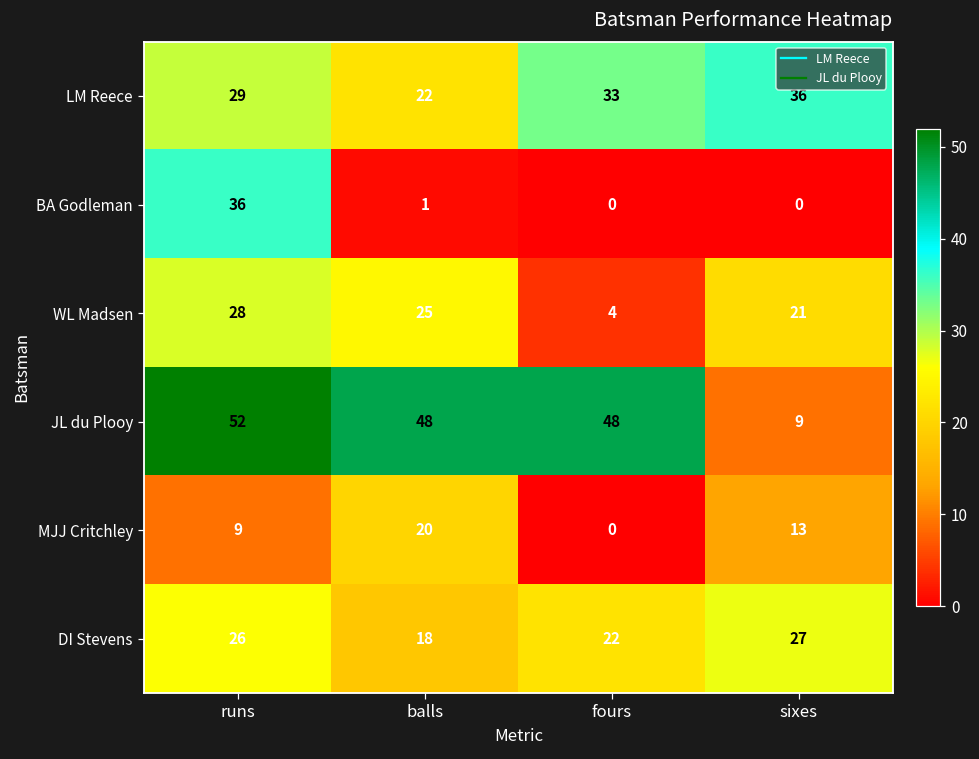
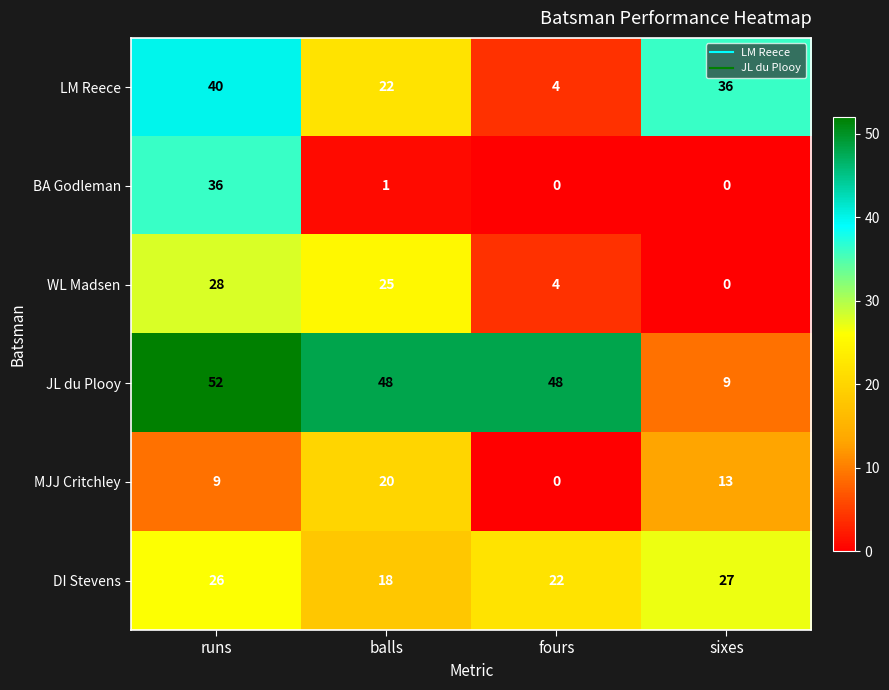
  {
    "LM Reece": {
-     "runs": 29,
+     "runs": 40,
      "balls": 22,
-     "fours": 33,
+     "fours": 4,
      "sixes": 36
    },
    "BA Godleman": {
      "runs": 36,
      "balls": 1,
      "fours": 0,
      "sixes": 0
    },
    "WL Madsen": {
      "runs": 28,
      "balls": 25,
      "fours": 4,
-     "sixes": 21
+     "sixes": 0
    },
    "JL du Plooy": {
      "runs": 52,
      "balls": 48,
      "fours": 48,
      "sixes": 9
    },
    "MJJ Critchley": {
      "runs": 9,
      "balls": 20,
      "fours": 0,
      "sixes": 13
    },
    "DI Stevens": {
      "runs": 26,
      "balls": 18,
      "fours": 22,
      "sixes": 27
    }
  }
